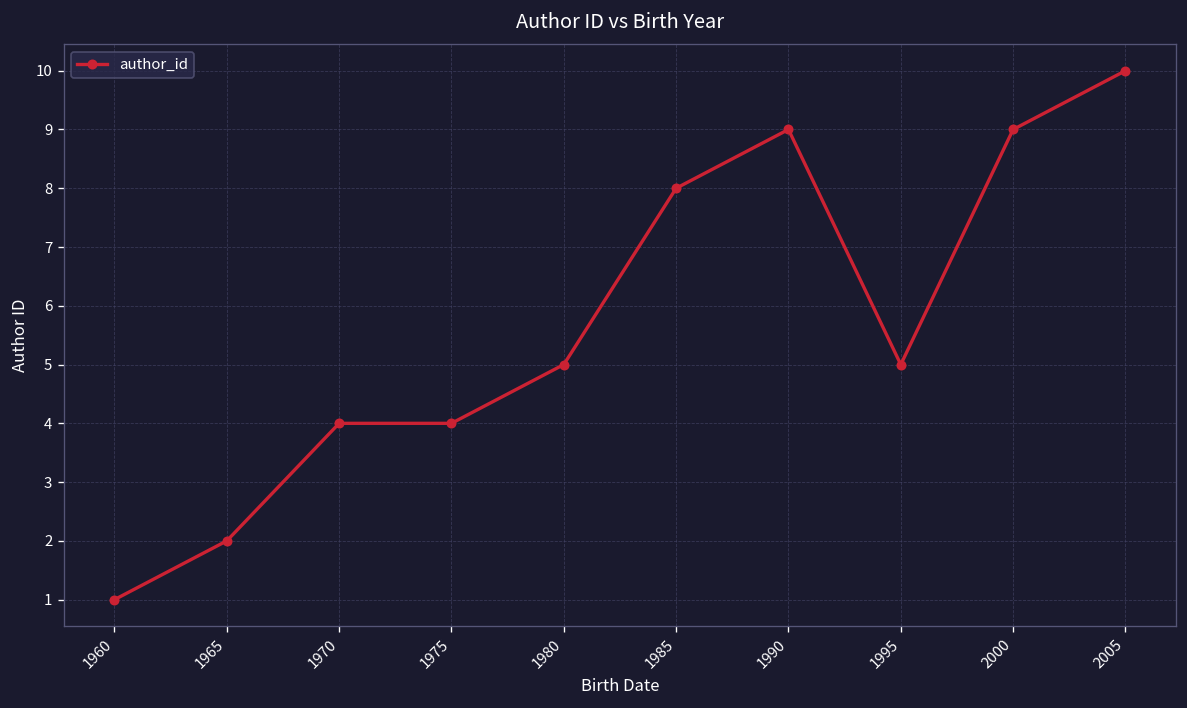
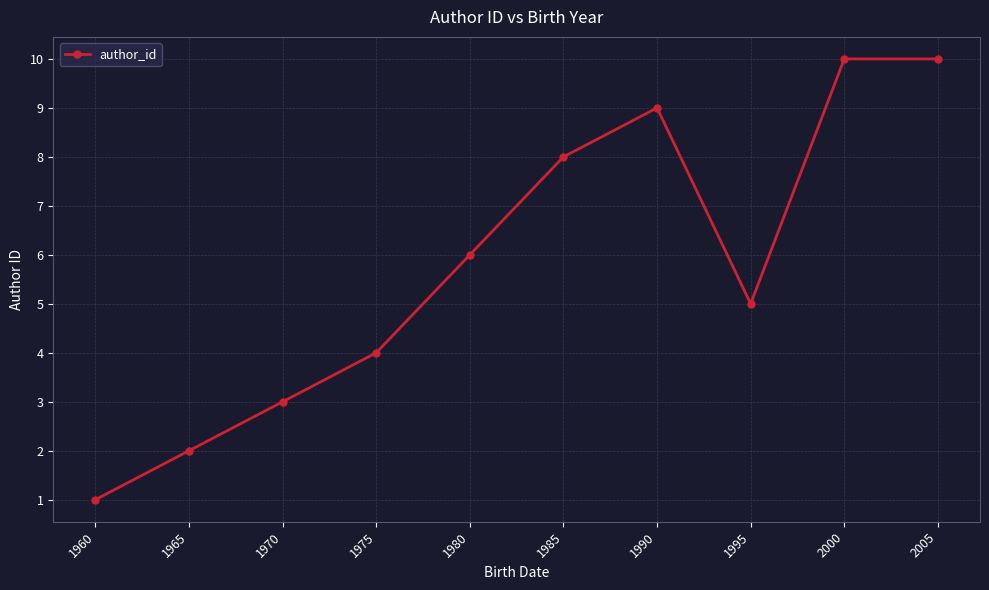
  {
    "1960": 1,
    "1965": 2,
-   "1970": 4,
+   "1970": 3,
    "1975": 4,
-   "1980": 5,
+   "1980": 6,
    "1985": 8,
    "1990": 9,
    "1995": 5,
-   "2000": 9,
+   "2000": 10,
    "2005": 10
  }
